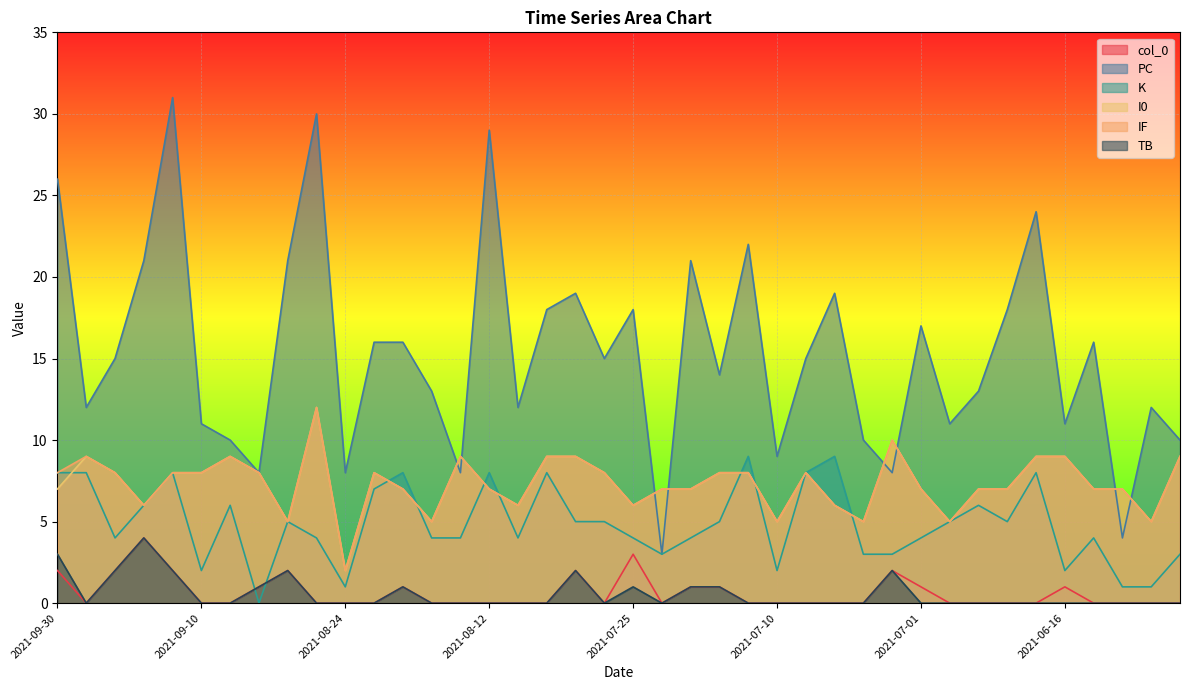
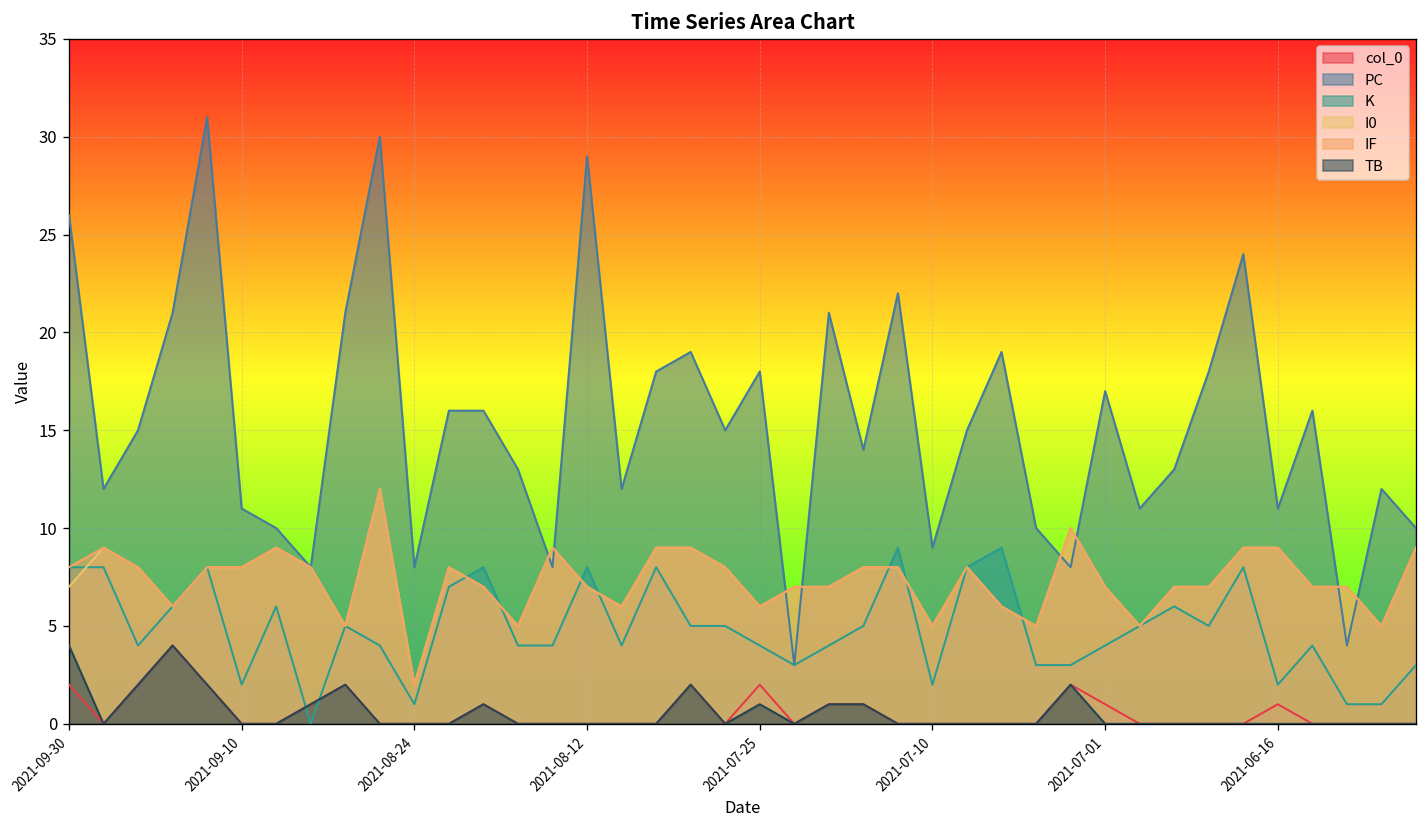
  {
    "col_0": {
      "2021-09-30": 2,
-     "2021-07-25": 3,
+     "2021-07-25": 2,
      "2021-07-01": 1,
      "2021-06-16": 1
    },
    "TB": {
-     "2021-09-30": 3,
+     "2021-09-30": 4,
      "2021-07-25": 1,
      "2021-07-01": 0,
      "2021-06-16": 0
    }
  }
